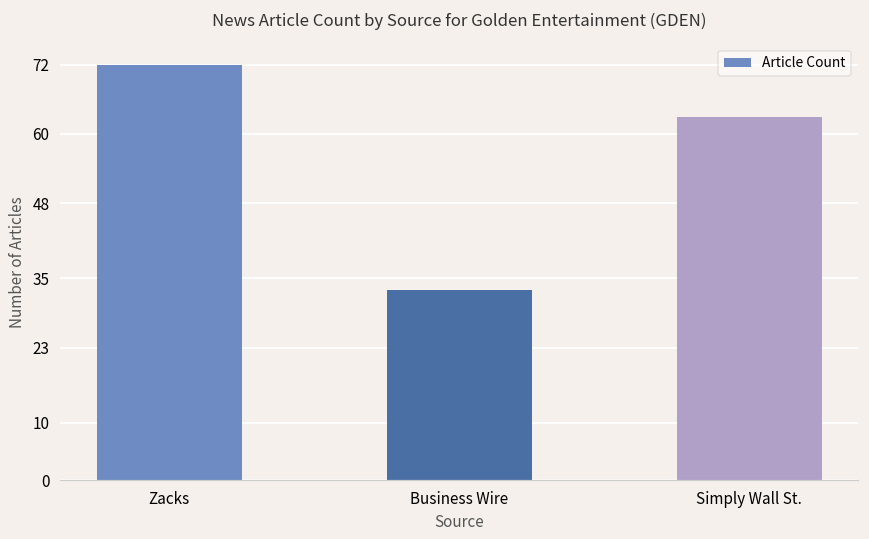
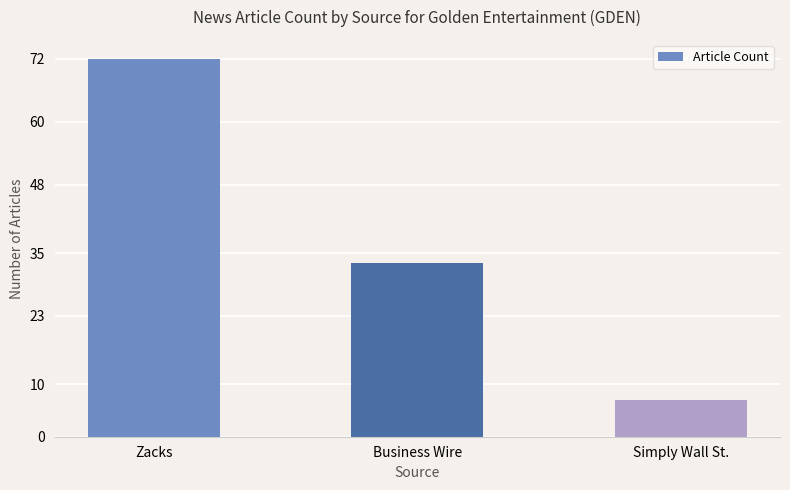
  {
    "Zacks": 72,
    "Business Wire": 33,
-   "Simply Wall St.": 63
+   "Simply Wall St.": 7
  }
